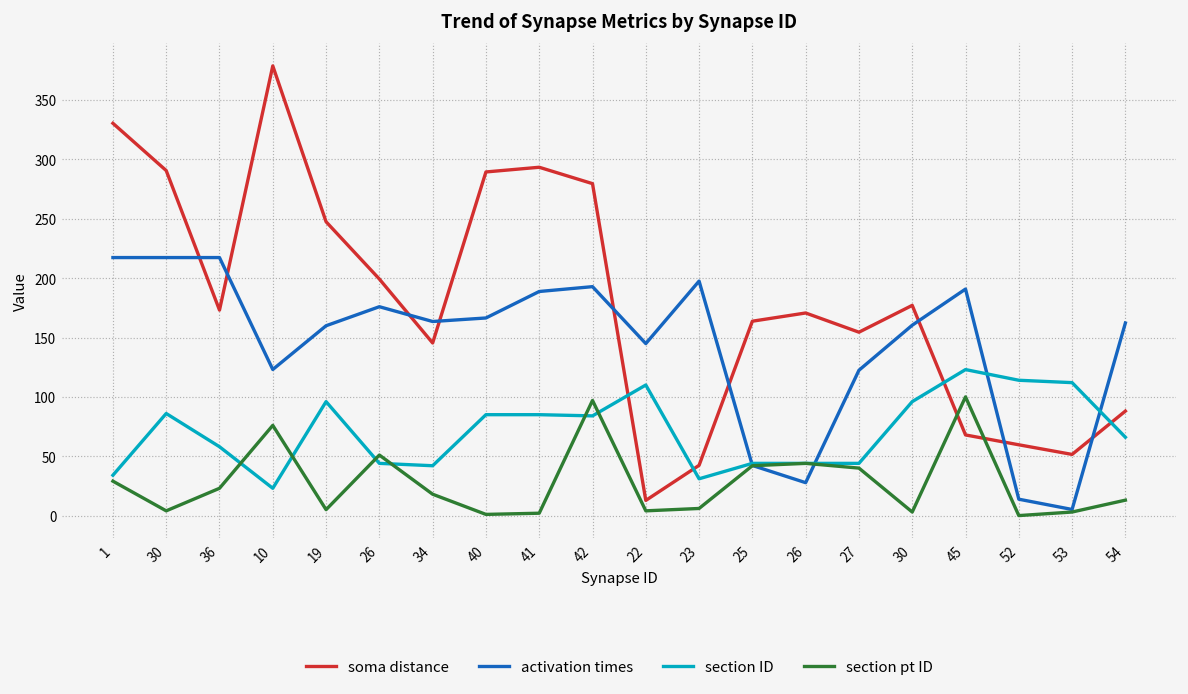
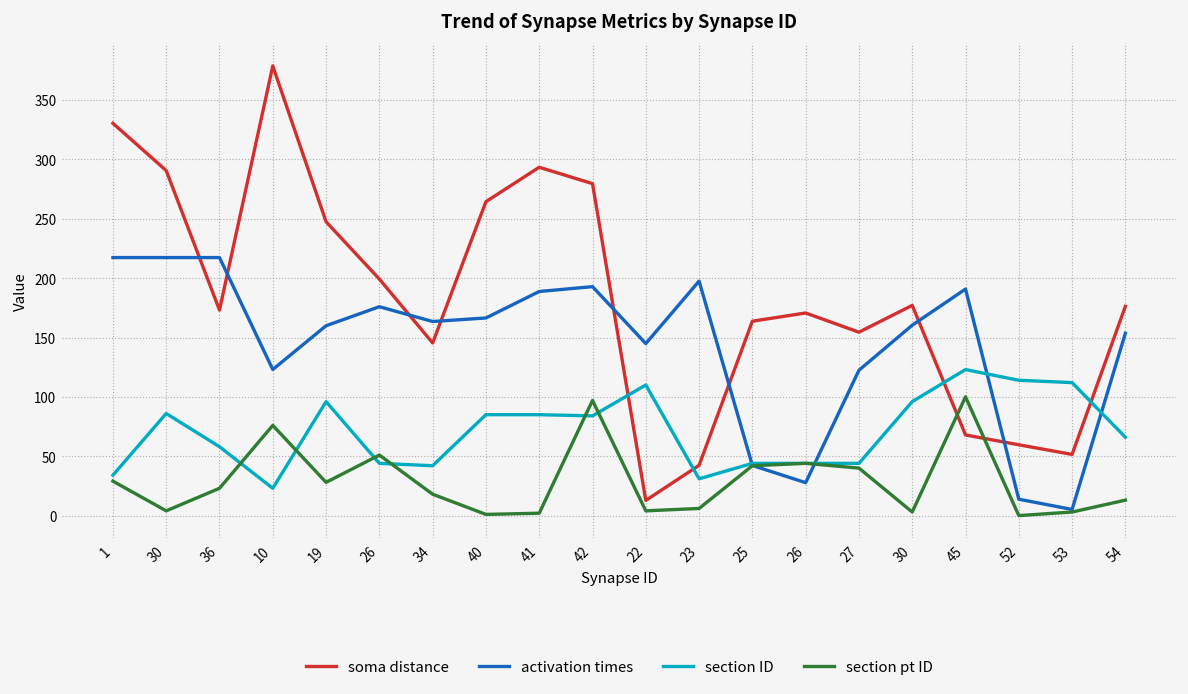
  {
    "soma distance": {
      "1": 330,
      "36": 170,
      "10": 380,
      "19": 250,
      "34": 150,
-     "40": 290,
+     "40": 260,
      "41": 290,
      "42": 280,
      "22": 10,
      "23": 40,
      "25": 160,
      "27": 150,
      "45": 70,
      "52": 60,
      "53": 50,
-     "54": 90
+     "54": 180
    },
    "activation times": {
      "1": 220,
      "36": 220,
      "10": 120,
      "19": 160,
      "34": 160,
      "40": 170,
      "41": 190,
      "42": 190,
      "22": 140,
      "23": 200,
      "27": 120,
      "45": 190,
      "52": 10,
-     "54": 160
+     "54": 150
    },
    "section ID": {
      "1": 30,
      "36": 60,
      "10": 20,
      "19": 100,
      "34": 40,
      "40": 90,
      "41": 90,
      "42": 80,
      "22": 110,
      "23": 30,
      "27": 40,
      "45": 120,
      "52": 110,
      "53": 110,
      "54": 70
    },
    "section pt ID": {
      "1": 30,
      "36": 20,
      "10": 80,
-     "19": 10,
+     "19": 30,
      "34": 20,
      "40": 0,
      "41": 0,
      "42": 100,
      "22": 0,
      "23": 10,
      "27": 40,
      "45": 100,
      "52": 0,
      "54": 10
    }
  }
